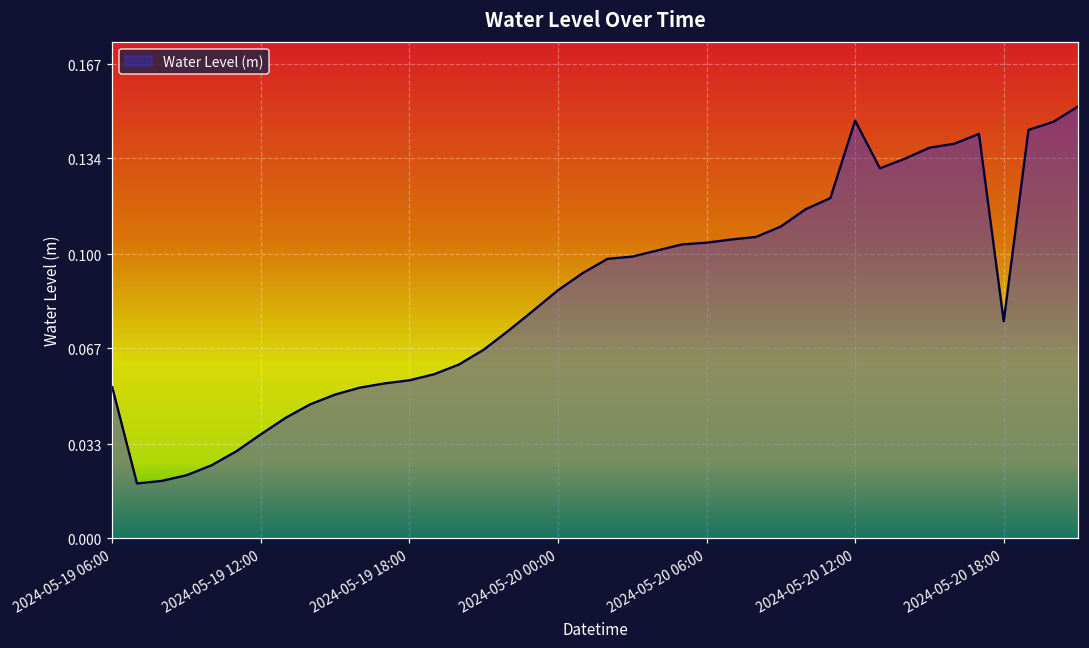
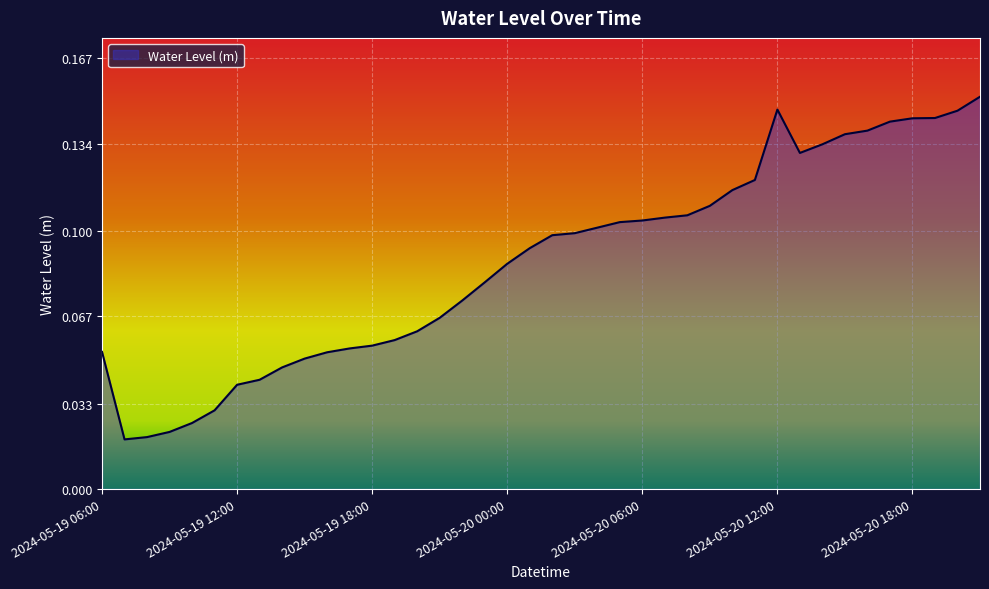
  {
    "2024-05-19 06:00": 0.053,
-   "2024-05-19 12:00": 0.037,
+   "2024-05-19 12:00": 0.040,
    "2024-05-19 18:00": 0.056,
    "2024-05-20 00:00": 0.087,
    "2024-05-20 06:00": 0.104,
    "2024-05-20 12:00": 0.147,
-   "2024-05-20 18:00": 0.076
+   "2024-05-20 18:00": 0.144
  }
